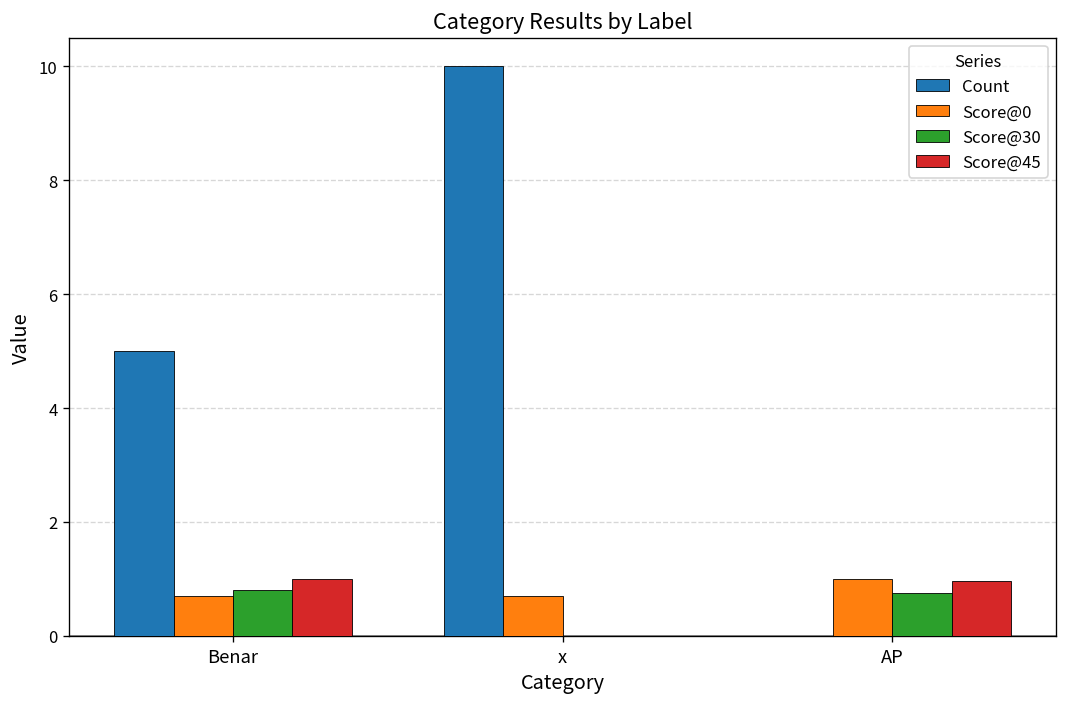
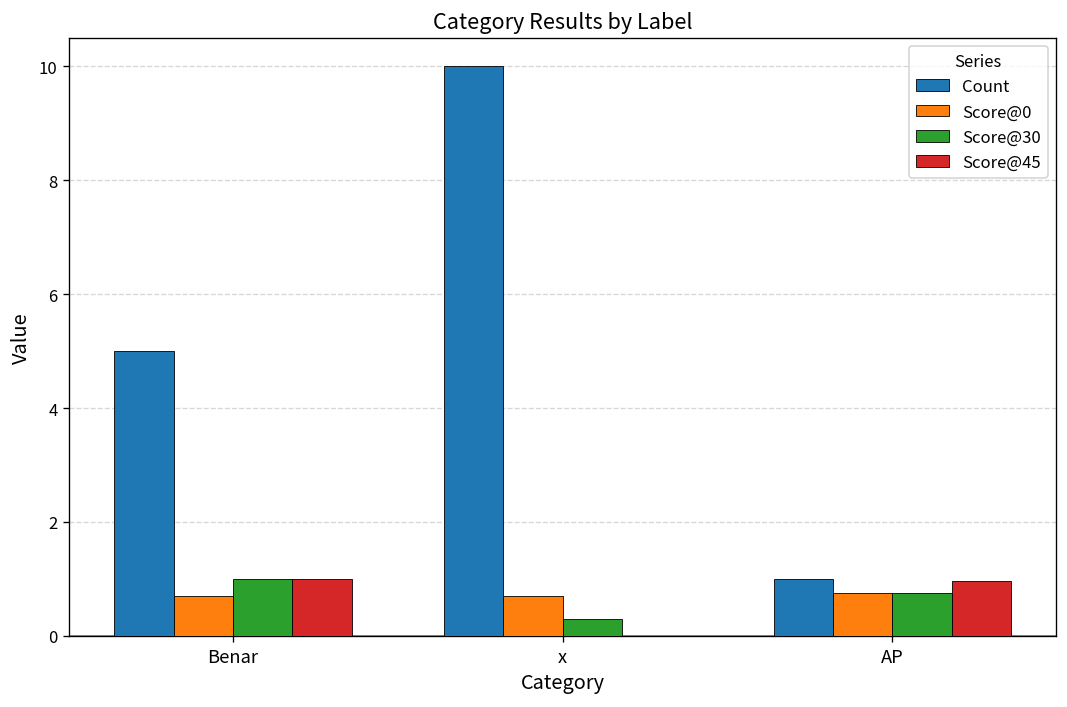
  {
    "Count": {
      "Benar": 5,
      "x": 10,
-     "AP": 0
+     "AP": 1
    },
    "Score@0": {
      "Benar": 0.7,
      "x": 0.7,
-     "AP": 1.0
+     "AP": 0.8
    },
    "Score@30": {
-     "Benar": 0.8,
-     "x": 0.0,
+     "Benar": 1.0,
+     "x": 0.3,
      "AP": 0.8
    },
    "Score@45": {
      "Benar": 1.0,
      "x": 0.0,
      "AP": 1.0
    }
  }
